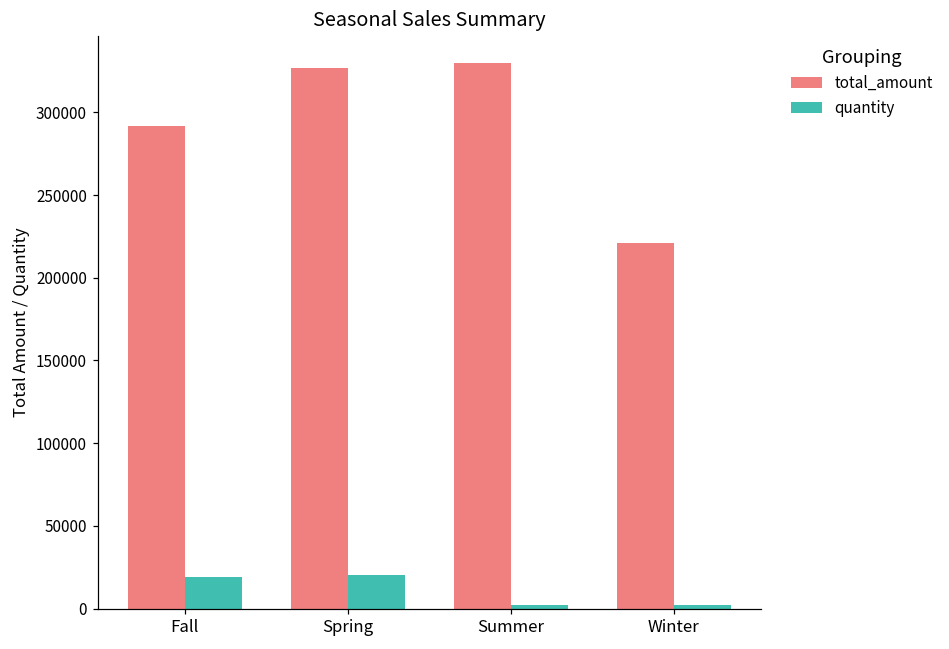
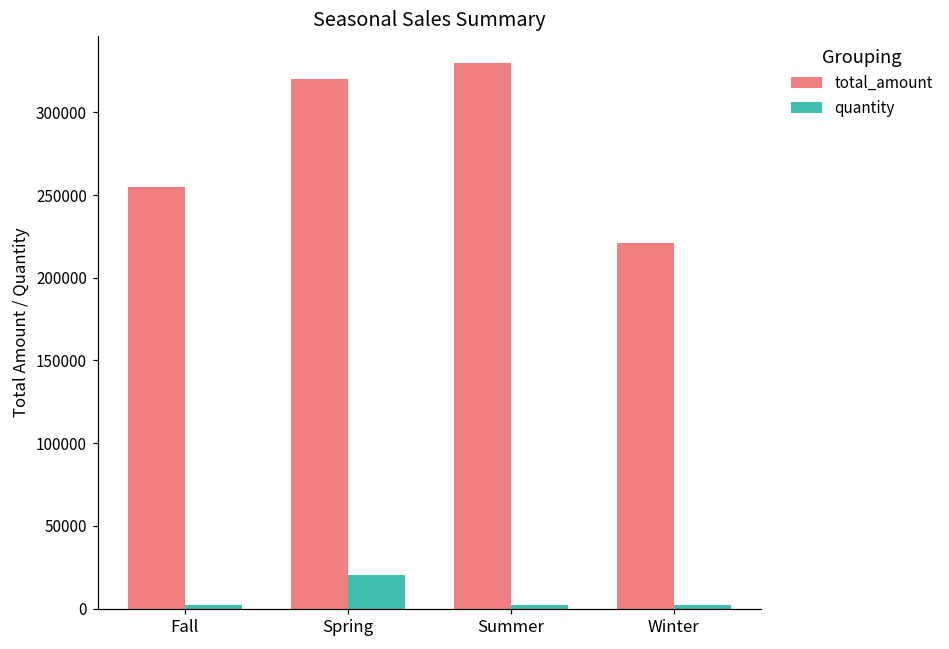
  {
    "total_amount": {
-     "Fall": 292000,
-     "Spring": 327000,
+     "Fall": 255000,
+     "Spring": 320000,
      "Summer": 330000,
      "Winter": 221000
    },
    "quantity": {
-     "Fall": 19000,
+     "Fall": 2000,
      "Spring": 20000,
      "Summer": 2000,
      "Winter": 2000
    }
  }
